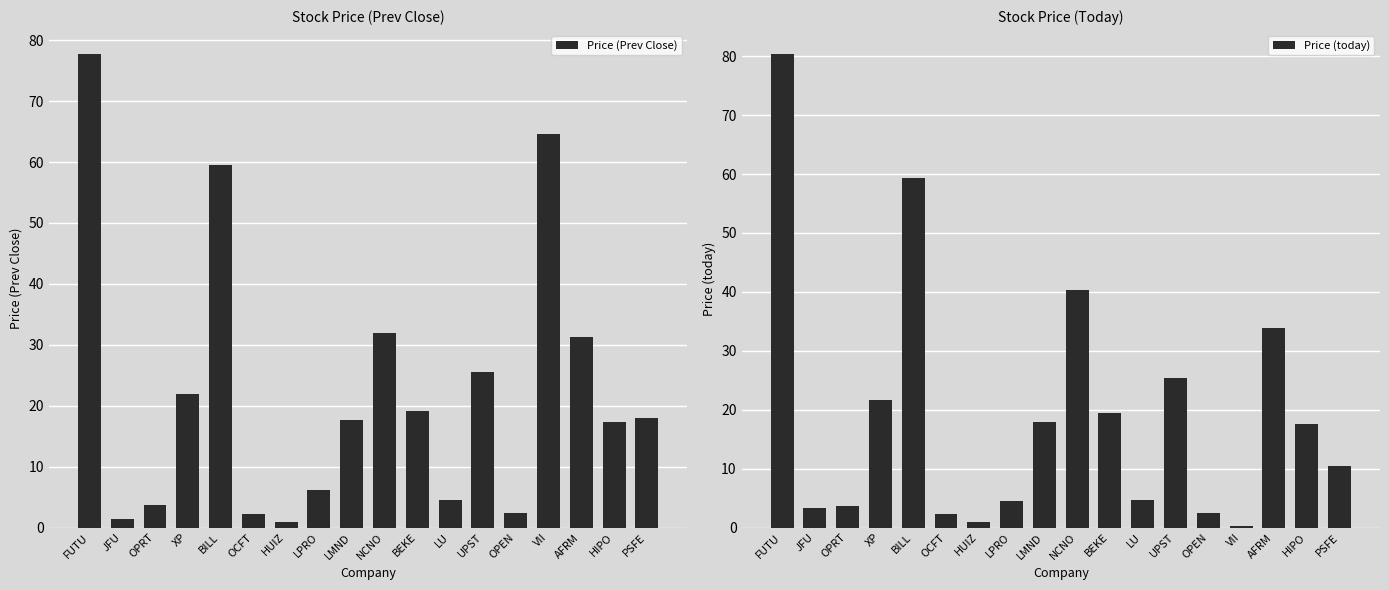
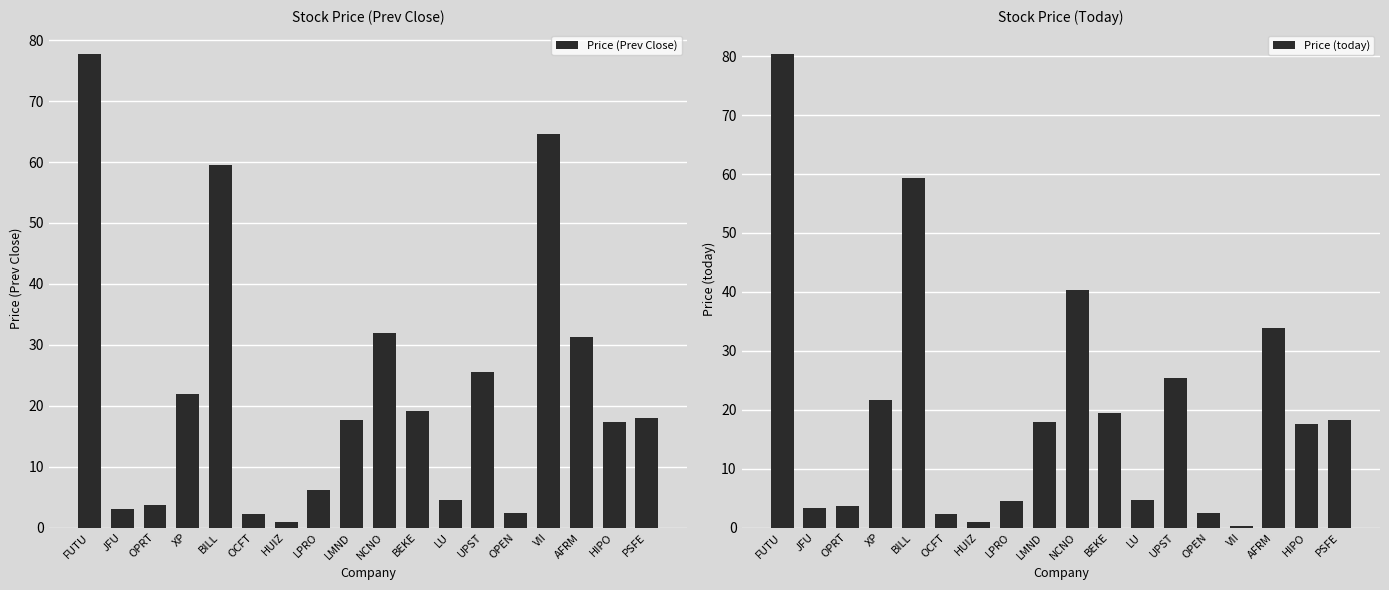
  {
    "Stock Price (Prev Close)": {
      "FUTU": 78,
-     "JFU": 1,
+     "JFU": 3,
      "OPRT": 4,
      "XP": 22,
      "BILL": 60,
      "OCFT": 2,
      "HUIZ": 1,
      "LPRO": 6,
      "LMND": 18,
      "NCNO": 32,
      "BEKE": 19,
      "LU": 5,
      "UPST": 26,
      "OPEN": 2,
      "VII": 65,
      "AFRM": 31,
      "HIPO": 17,
      "PSFE": 18
    },
    "Stock Price (Today)": {
      "FUTU": 80,
      "JFU": 3,
      "OPRT": 4,
      "XP": 22,
      "BILL": 59,
      "OCFT": 2,
      "HUIZ": 1,
      "LPRO": 5,
      "LMND": 18,
      "NCNO": 40,
      "BEKE": 19,
      "LU": 5,
      "UPST": 25,
      "OPEN": 2,
      "AFRM": 34,
      "HIPO": 18,
-     "PSFE": 10
+     "PSFE": 18
    }
  }
